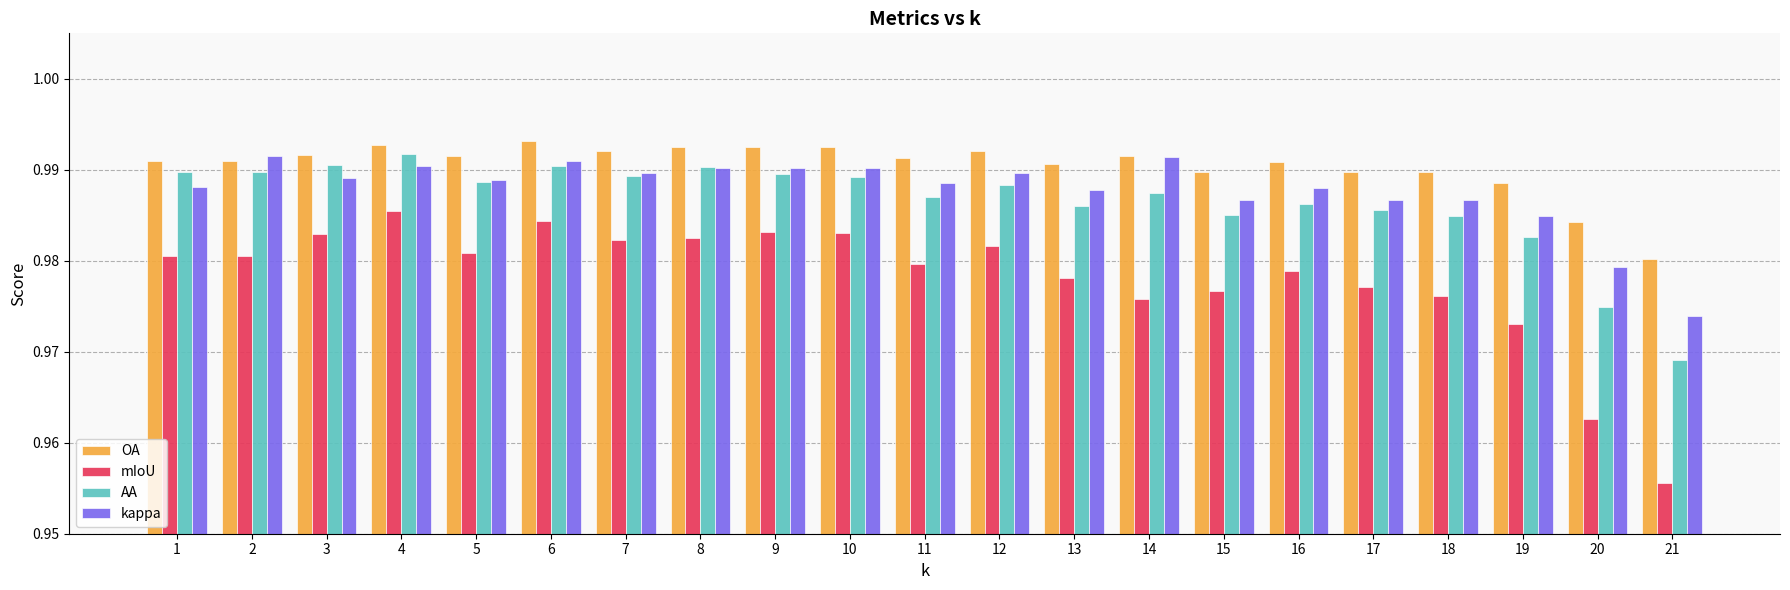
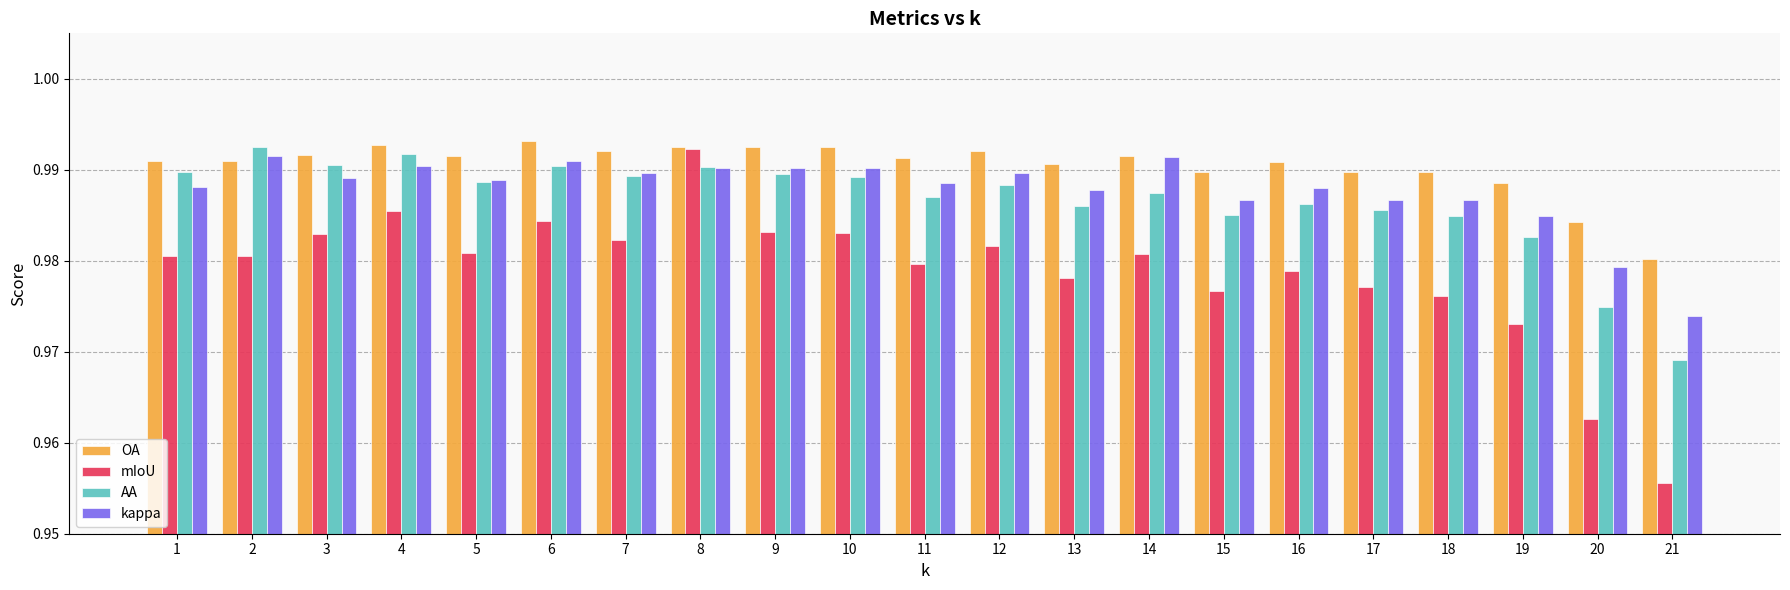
  {
    "OA": {
      "1": 0.991,
      "2": 0.991,
      "3": 0.992,
      "4": 0.993,
      "5": 0.992,
      "6": 0.993,
      "7": 0.992,
      "8": 0.993,
      "9": 0.993,
      "10": 0.993,
      "11": 0.991,
      "12": 0.992,
      "13": 0.991,
      "14": 0.992,
      "15": 0.990,
      "16": 0.991,
      "17": 0.990,
      "18": 0.990,
      "19": 0.989,
      "20": 0.984,
      "21": 0.980
    },
    "mIoU": {
      "1": 0.981,
      "2": 0.981,
      "3": 0.983,
      "4": 0.985,
      "5": 0.981,
      "6": 0.984,
      "7": 0.982,
-     "8": 0.983,
+     "8": 0.992,
      "9": 0.983,
      "10": 0.983,
      "11": 0.980,
      "12": 0.982,
      "13": 0.978,
-     "14": 0.976,
+     "14": 0.981,
      "15": 0.977,
      "16": 0.979,
      "17": 0.977,
      "18": 0.976,
      "19": 0.973,
      "20": 0.963,
      "21": 0.956
    },
    "AA": {
      "1": 0.990,
-     "2": 0.990,
+     "2": 0.992,
      "3": 0.991,
      "4": 0.992,
      "5": 0.989,
      "6": 0.990,
      "7": 0.989,
      "8": 0.990,
      "9": 0.990,
      "10": 0.989,
      "11": 0.987,
      "12": 0.988,
      "13": 0.986,
      "14": 0.987,
      "15": 0.985,
      "16": 0.986,
      "17": 0.986,
      "18": 0.985,
      "19": 0.983,
      "20": 0.975,
      "21": 0.969
    },
    "kappa": {
      "1": 0.988,
      "2": 0.992,
      "3": 0.989,
      "4": 0.990,
      "5": 0.989,
      "6": 0.991,
      "7": 0.990,
      "8": 0.990,
      "9": 0.990,
      "10": 0.990,
      "11": 0.989,
      "12": 0.990,
      "13": 0.988,
      "14": 0.991,
      "15": 0.987,
      "16": 0.988,
      "17": 0.987,
      "18": 0.987,
      "19": 0.985,
      "20": 0.979,
      "21": 0.974
    }
  }
